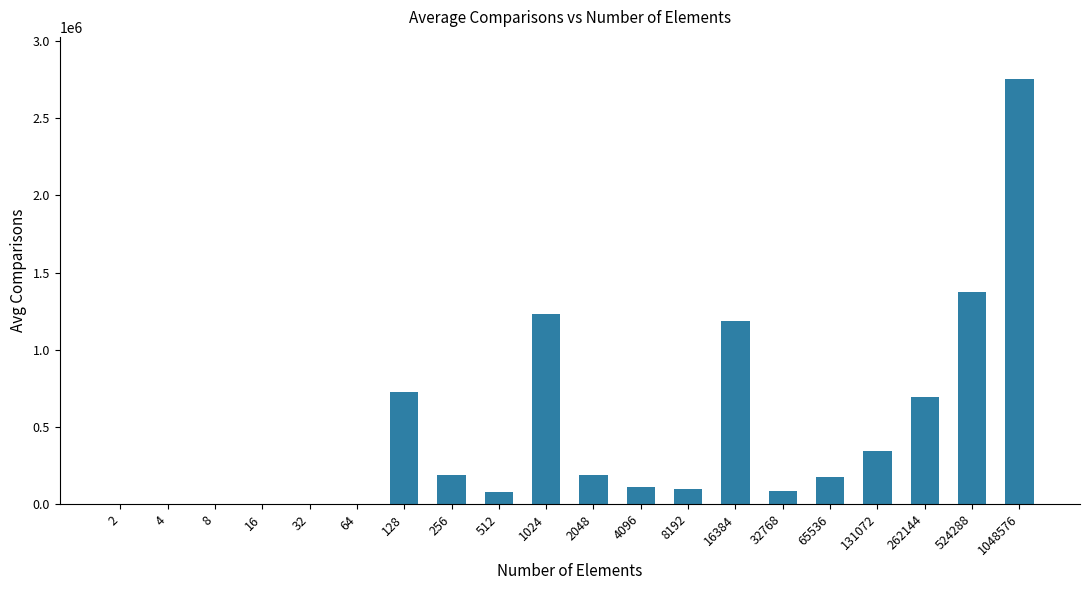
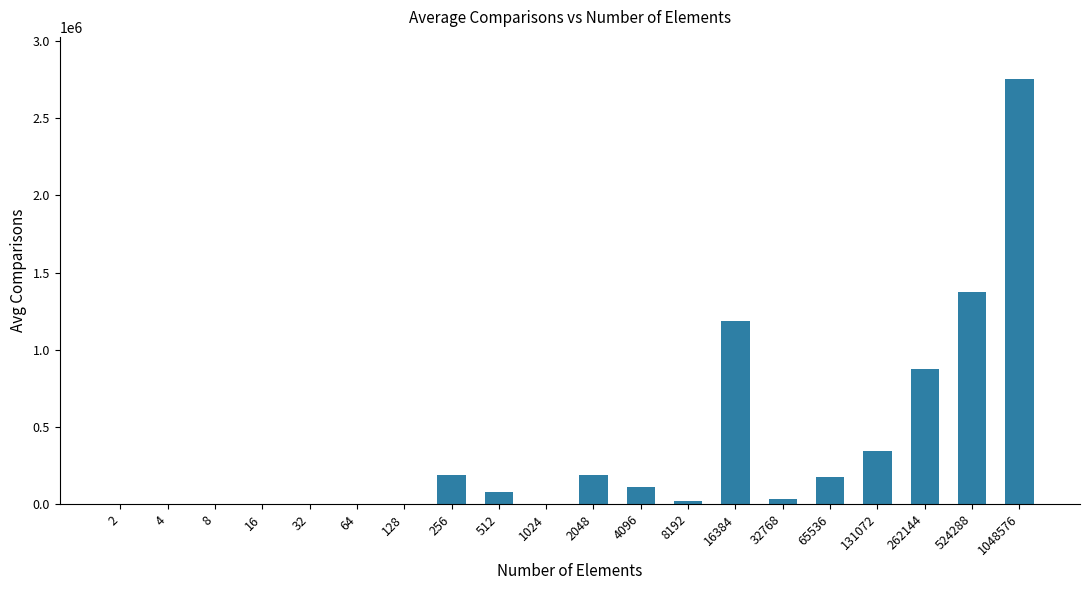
  {
    "2": 0,
-   "128": 730000,
+   "128": 0,
    "256": 190000,
    "512": 80000,
-   "1024": 1230000,
+   "1024": 0,
    "2048": 190000,
    "4096": 110000,
-   "8192": 100000,
+   "8192": 20000,
    "16384": 1190000,
-   "32768": 90000,
+   "32768": 30000,
    "65536": 170000,
    "131072": 340000,
-   "262144": 690000,
+   "262144": 870000,
    "524288": 1370000,
    "1048576": 2750000
  }
